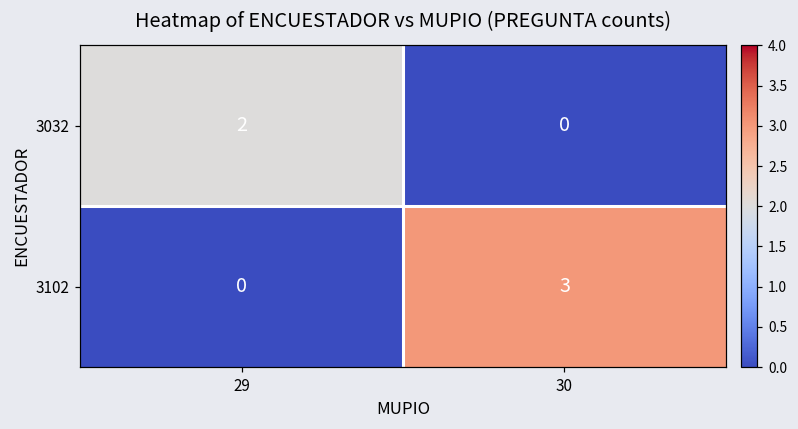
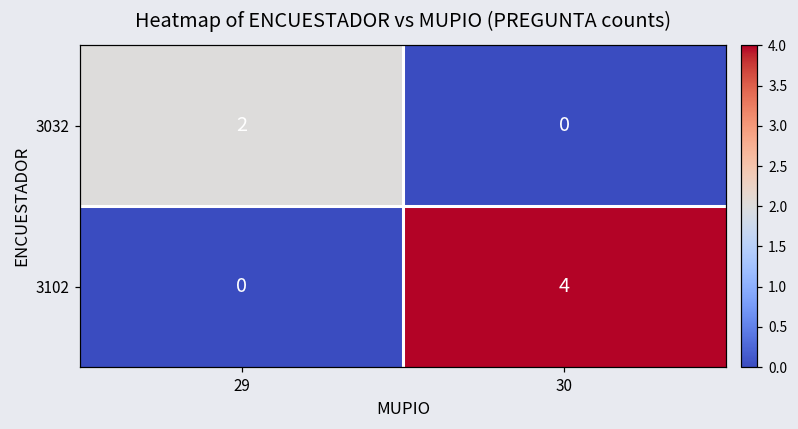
  {
    "3032": {
      "30": 0
    },
    "3102": {
      "29": 0,
-     "30": 3
+     "30": 4
    }
  }
